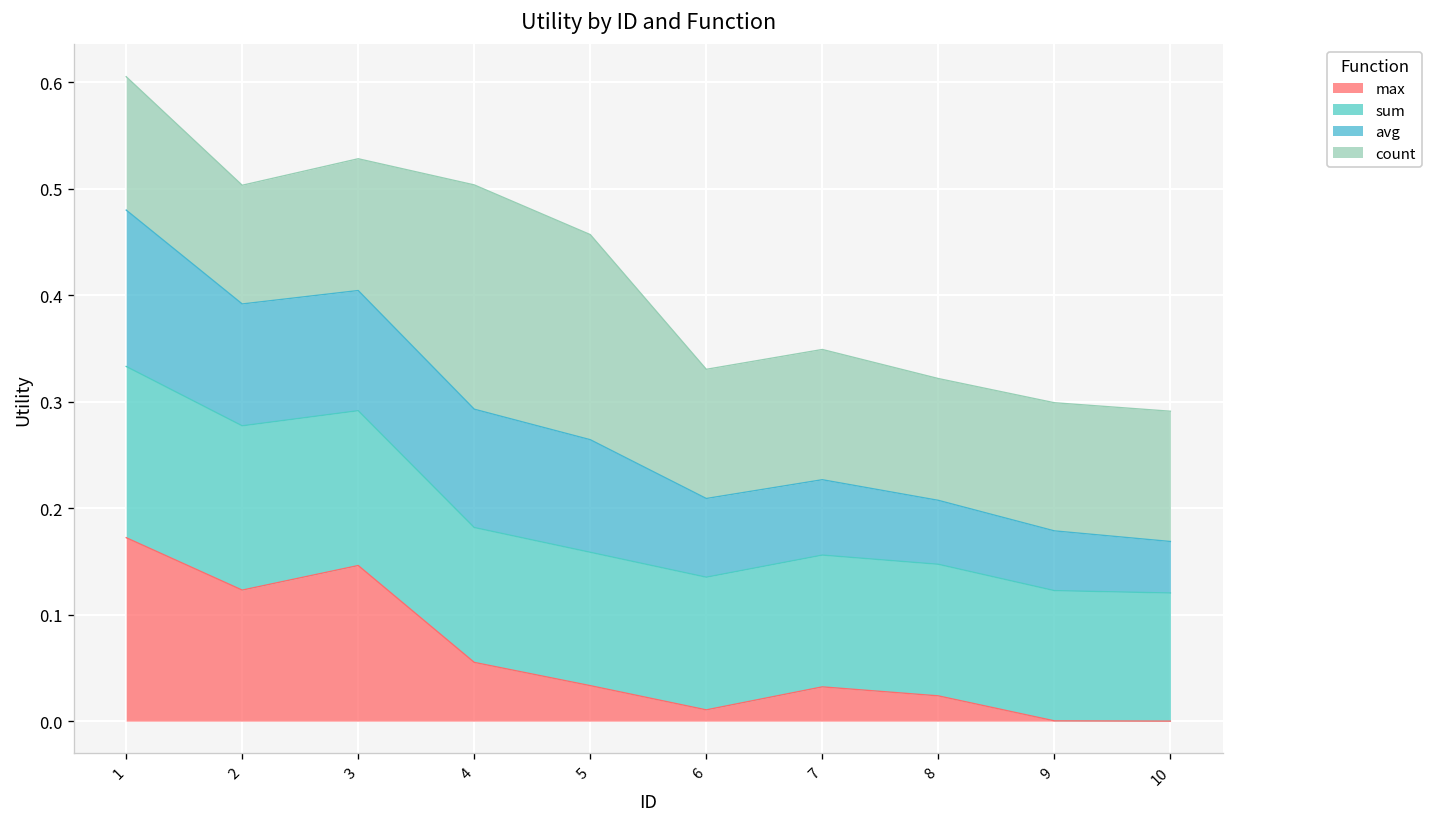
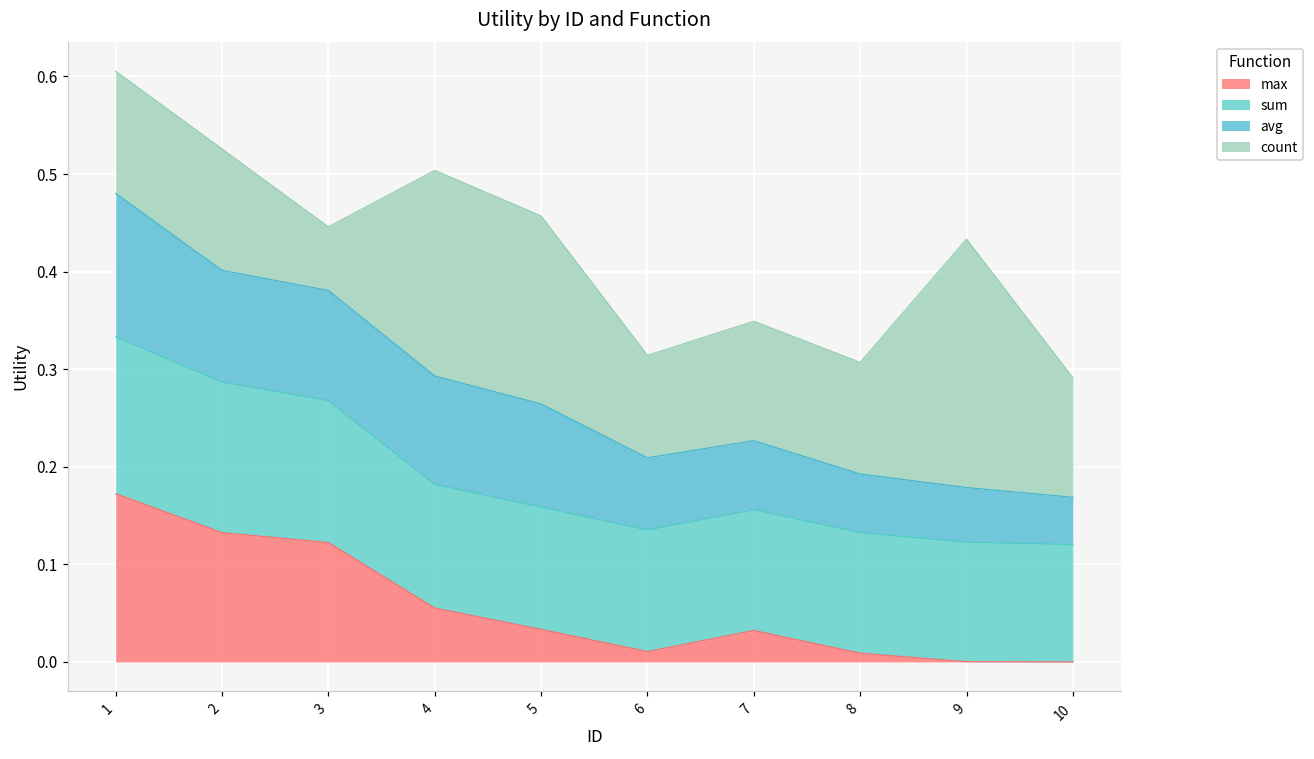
  {
    "max": {
      "1": 0.17,
-     "2": 0.12,
-     "3": 0.15,
+     "2": 0.13,
+     "3": 0.12,
      "4": 0.06,
      "5": 0.03,
      "6": 0.01,
      "7": 0.03,
-     "8": 0.02,
+     "8": 0.01,
      "9": 0.00,
      "10": 0.00
    },
    "count": {
      "1": 0.13,
-     "2": 0.11,
-     "3": 0.12,
+     "2": 0.12,
+     "3": 0.07,
      "4": 0.21,
      "5": 0.19,
-     "6": 0.12,
+     "6": 0.11,
      "7": 0.12,
      "8": 0.11,
-     "9": 0.12,
+     "9": 0.25,
      "10": 0.12
    }
  }
